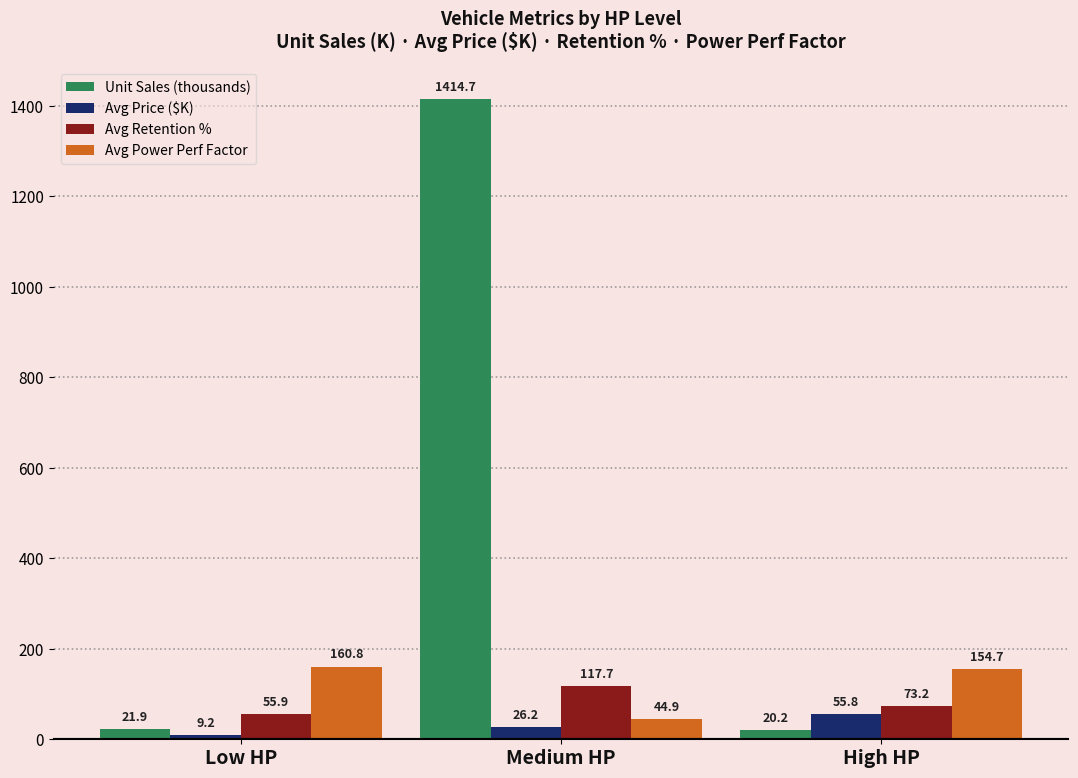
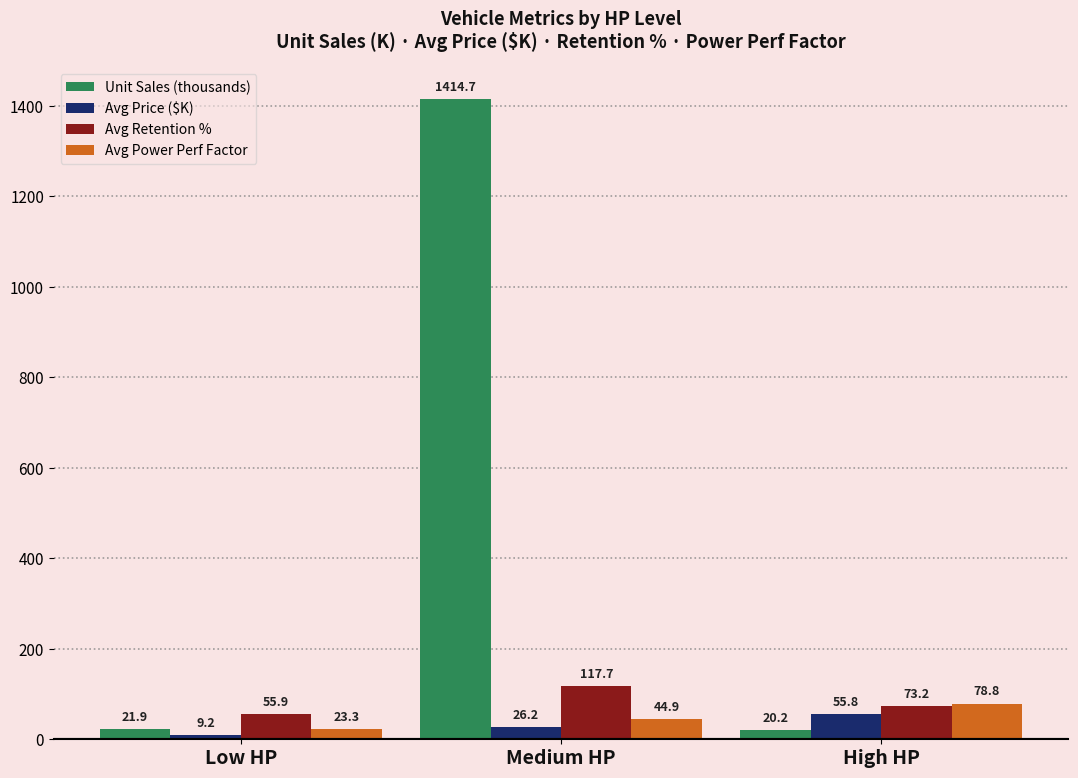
  {
    "Unit Sales (thousands)": {
      "Low HP": 21.9,
      "Medium HP": 1414.7,
      "High HP": 20.2
    },
    "Avg Price ($K)": {
      "Low HP": 9.2,
      "Medium HP": 26.2,
      "High HP": 55.8
    },
    "Avg Retention %": {
      "Low HP": 55.9,
      "Medium HP": 117.7,
      "High HP": 73.2
    },
    "Avg Power Perf Factor": {
-     "Low HP": 160.8,
+     "Low HP": 23.3,
      "Medium HP": 44.9,
-     "High HP": 154.7
+     "High HP": 78.8
    }
  }
